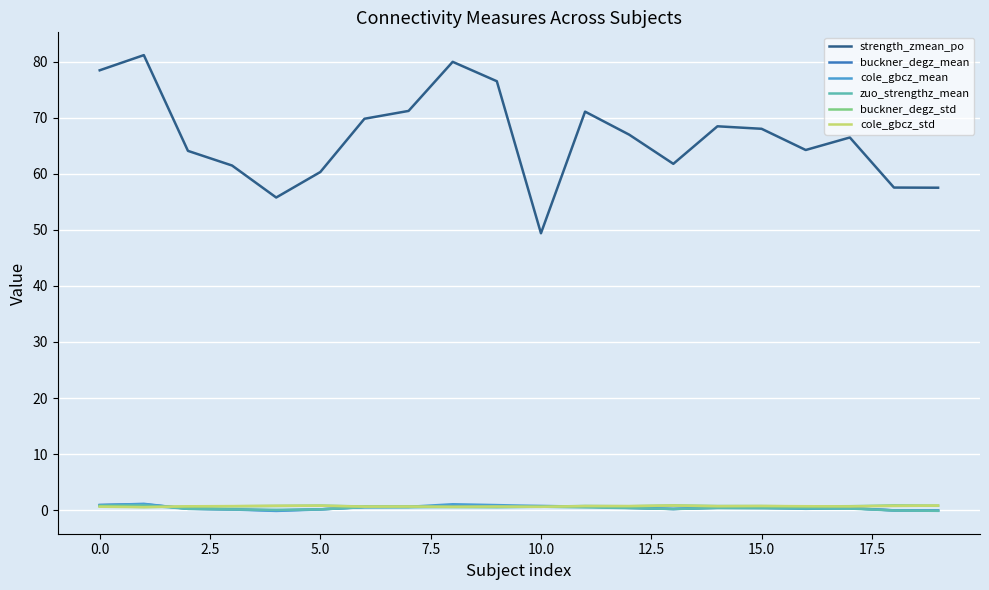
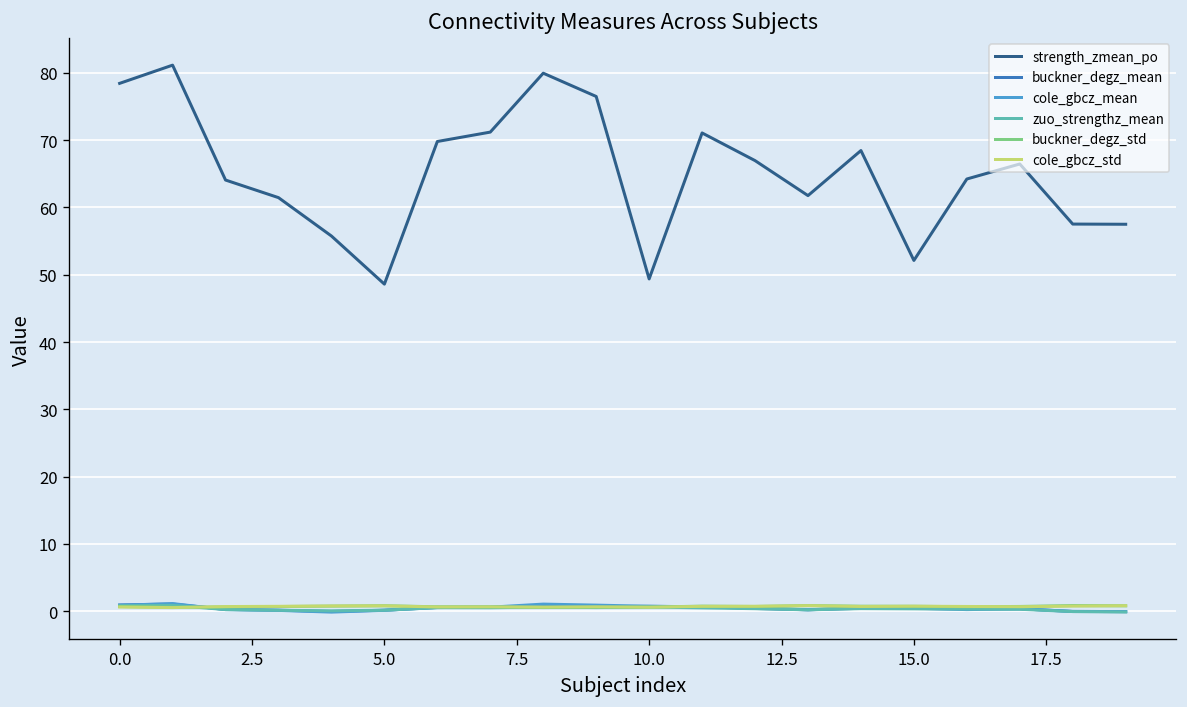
  {
    "strength_zmean_po": {
      "0.0": 78,
-     "5.0": 60,
+     "5.0": 49,
      "10.0": 49,
-     "15.0": 68
+     "15.0": 52
    }
  }
